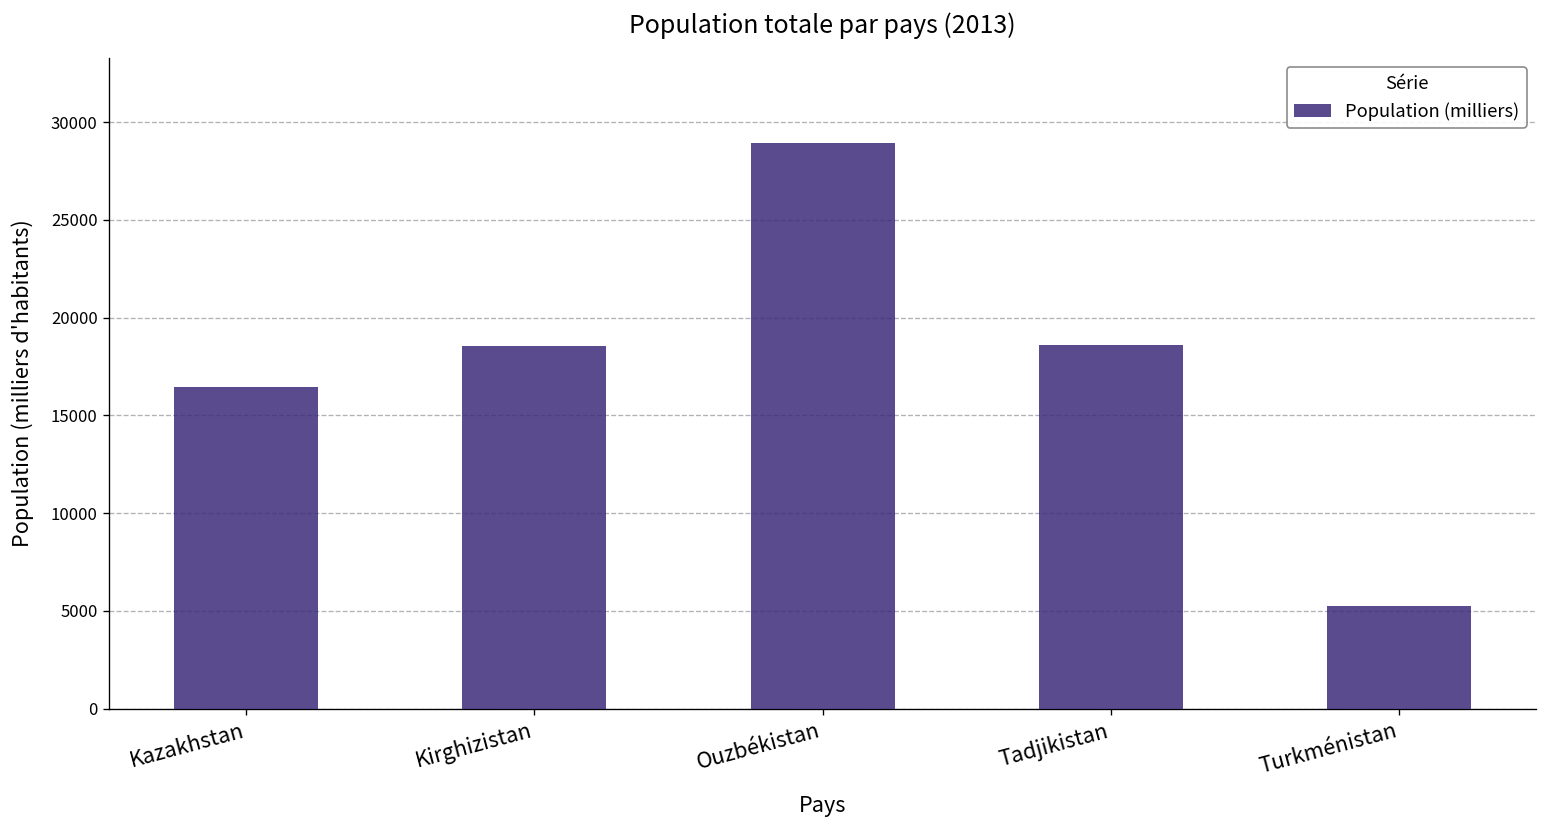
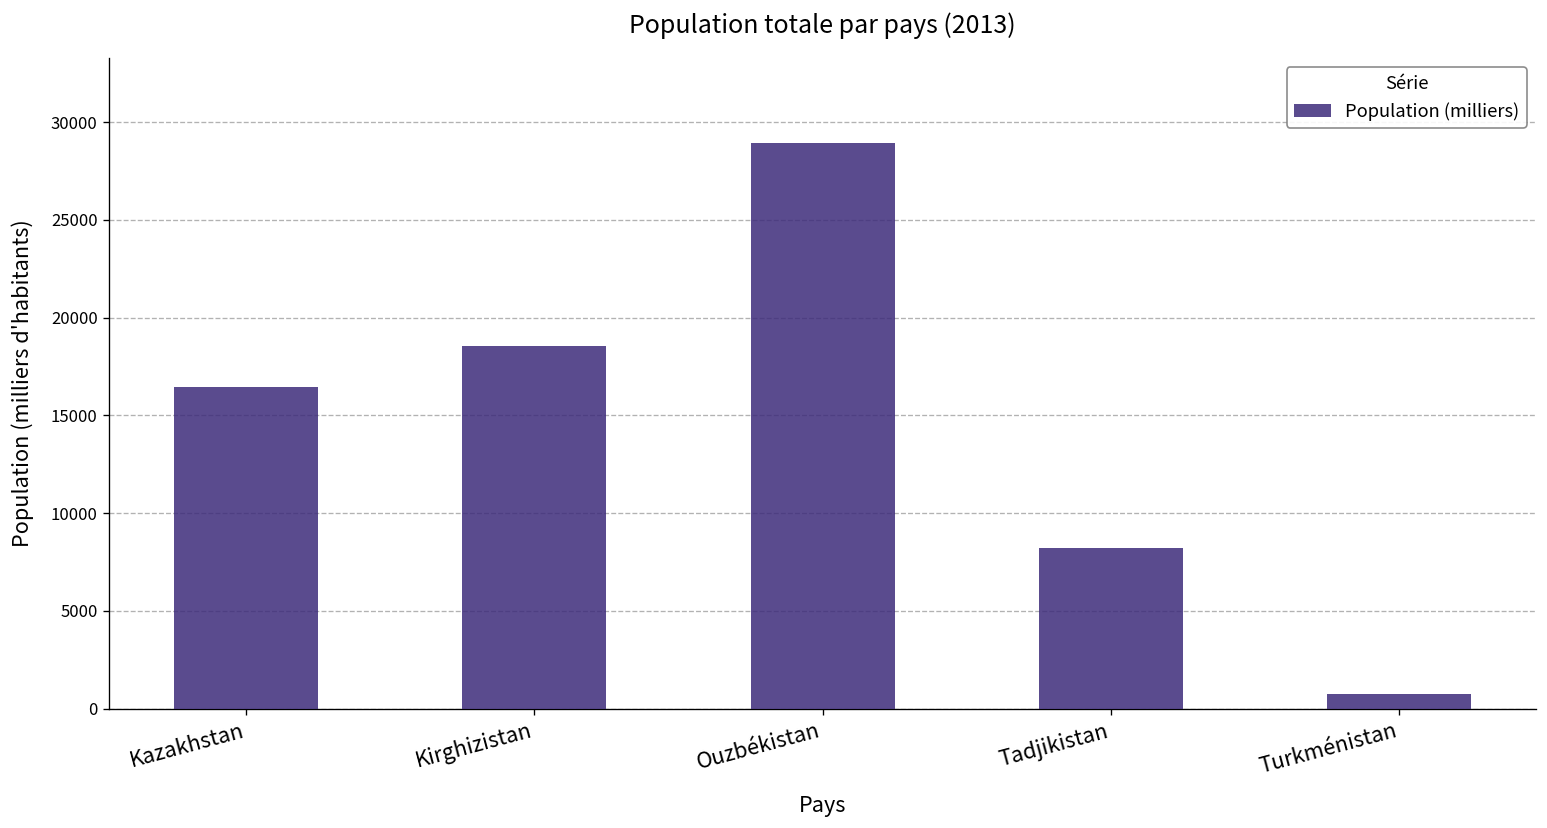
  {
    "Kazakhstan": 16400,
    "Kirghizistan": 18500,
    "Ouzbékistan": 28900,
-   "Tadjikistan": 18600,
-   "Turkménistan": 5200
+   "Tadjikistan": 8200,
+   "Turkménistan": 800
  }
